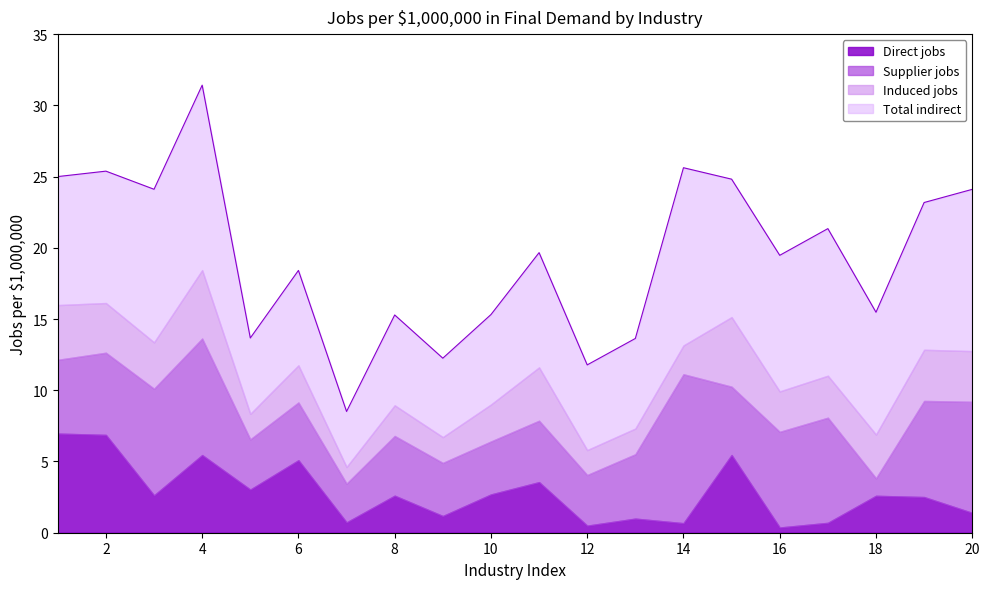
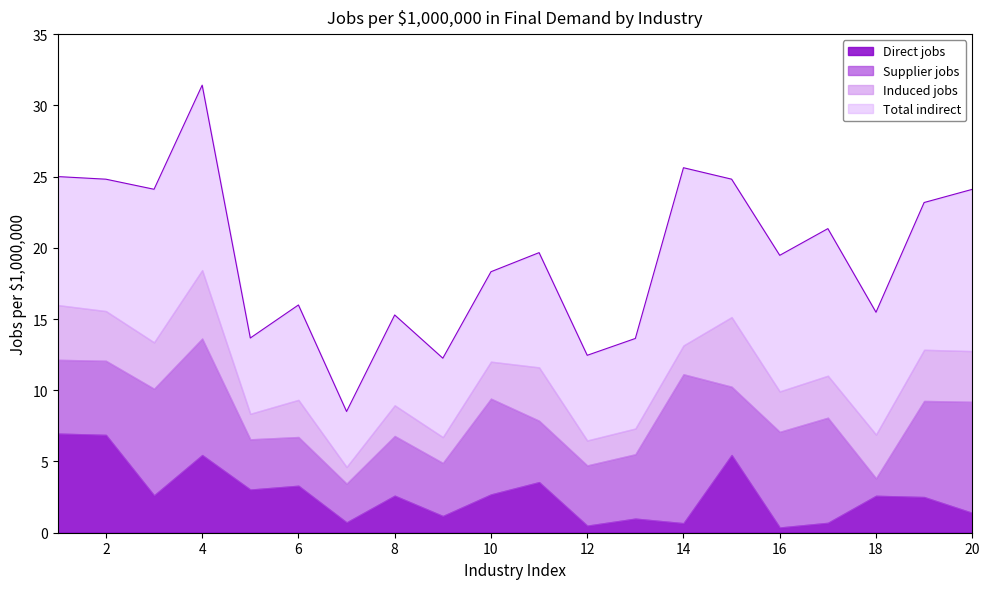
  {
    "Direct jobs": {
      "2": 6.9,
      "4": 5.5,
-     "6": 5.1,
+     "6": 3.3,
      "8": 2.6,
      "10": 2.7,
      "12": 0.5,
      "14": 0.7,
      "16": 0.4,
      "18": 2.6,
      "20": 1.4
    },
    "Supplier jobs": {
-     "2": 5.8,
+     "2": 5.2,
      "4": 8.2,
-     "6": 4.1,
+     "6": 3.4,
      "8": 4.2,
-     "10": 3.7,
-     "12": 3.6,
+     "10": 6.7,
+     "12": 4.2,
      "14": 10.5,
      "16": 6.7,
      "18": 1.2,
      "20": 7.8
    }
  }
